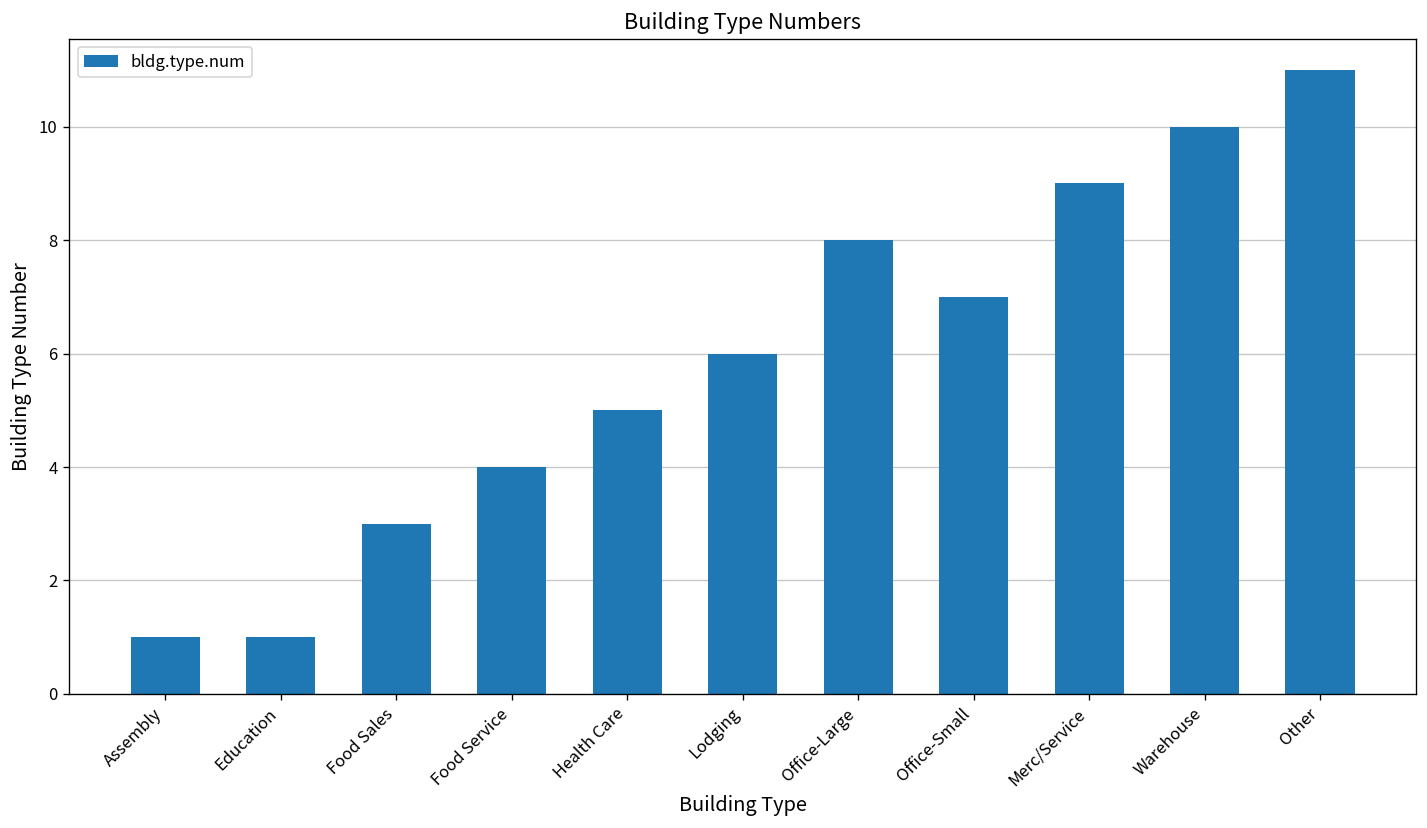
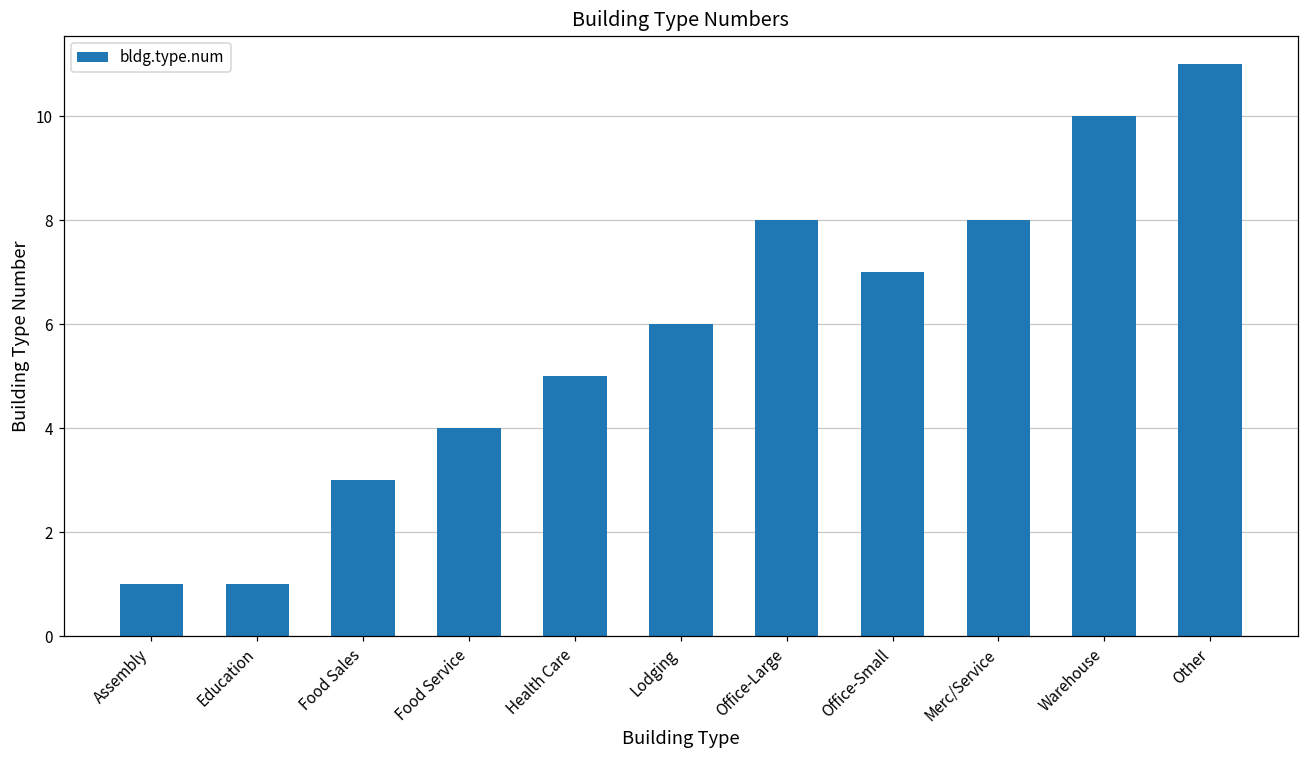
  {
    "Assembly": 1,
    "Education": 1,
    "Food Sales": 3,
    "Food Service": 4,
    "Health Care": 5,
    "Lodging": 6,
    "Office-Large": 8,
    "Office-Small": 7,
-   "Merc/Service": 9,
+   "Merc/Service": 8,
    "Warehouse": 10,
    "Other": 11
  }
